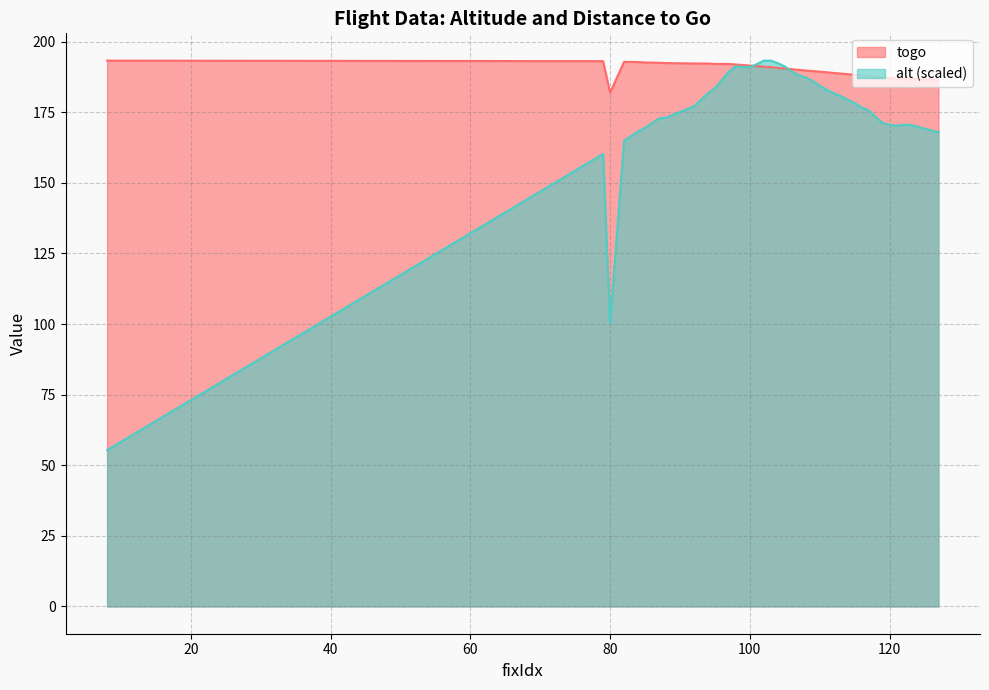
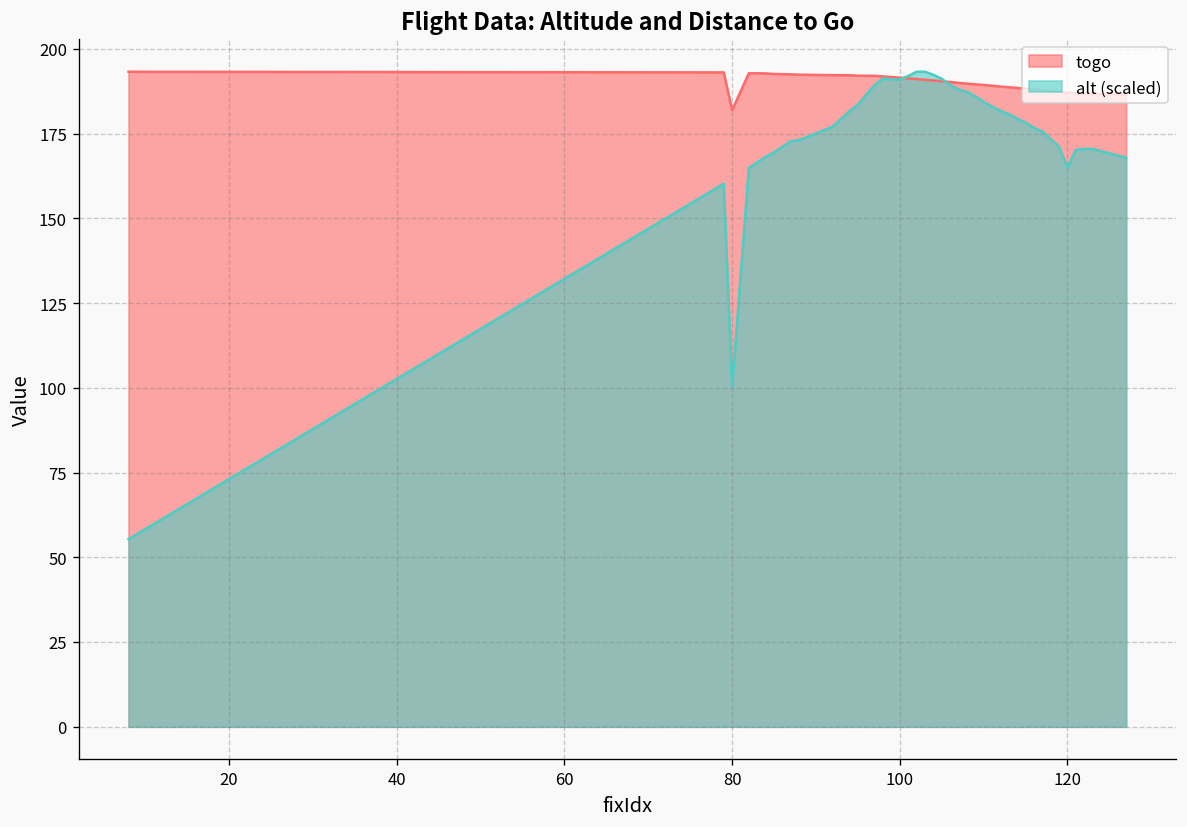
  {
    "togo": {
      "80": 182
    },
    "alt (scaled)": {
      "80": 100,
-     "120": 171
+     "120": 165
    }
  }
